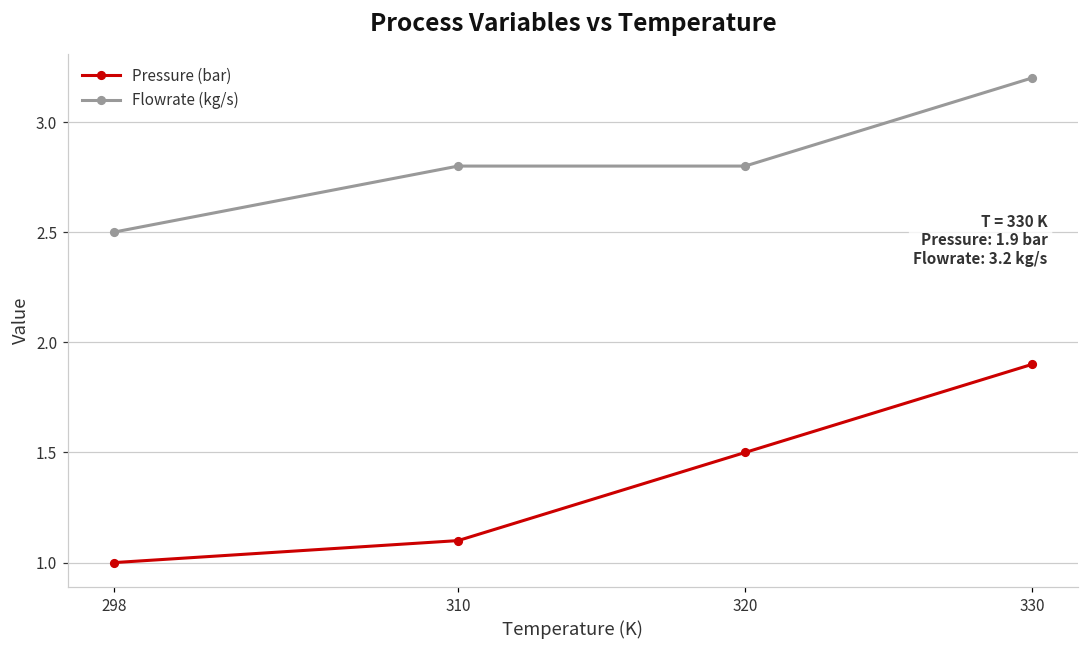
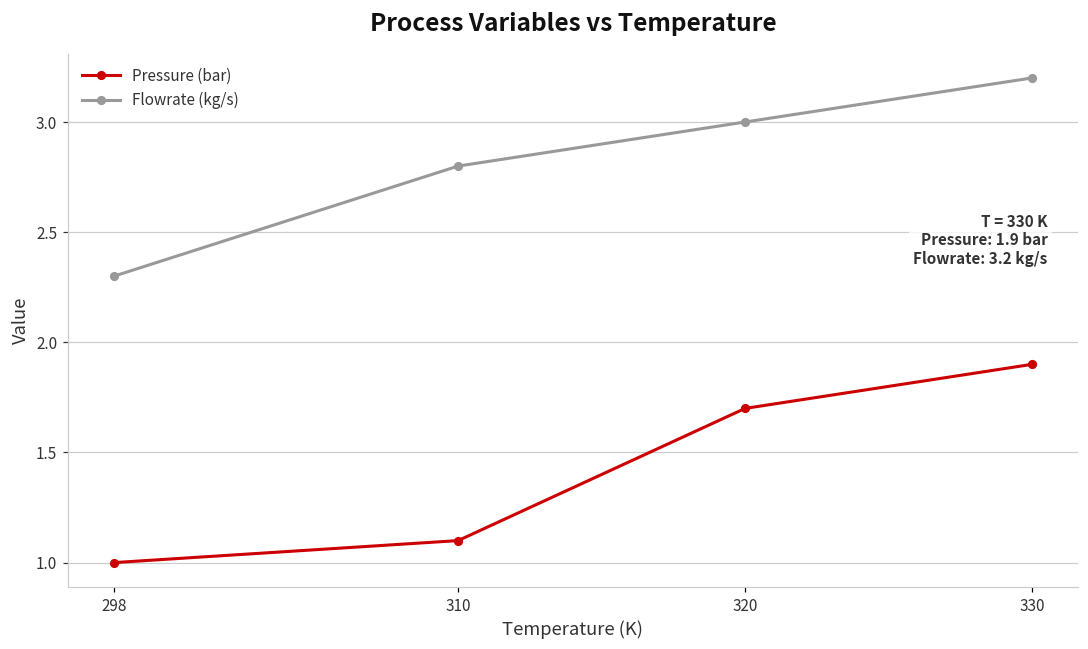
  {
    "Pressure (bar)": {
      "298": 1.0,
      "310": 1.1,
-     "320": 1.5,
+     "320": 1.7,
      "330": 1.9
    },
    "Flowrate (kg/s)": {
-     "298": 2.5,
+     "298": 2.3,
      "310": 2.8,
-     "320": 2.8,
+     "320": 3.0,
      "330": 3.2
    }
  }
